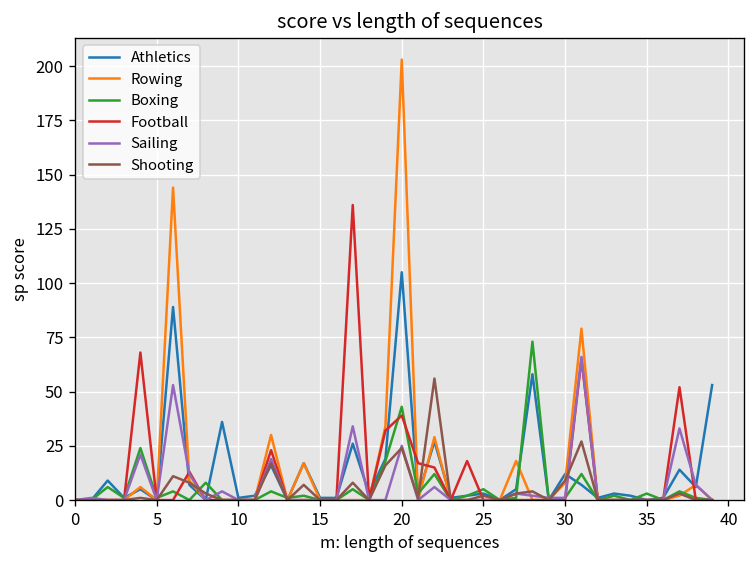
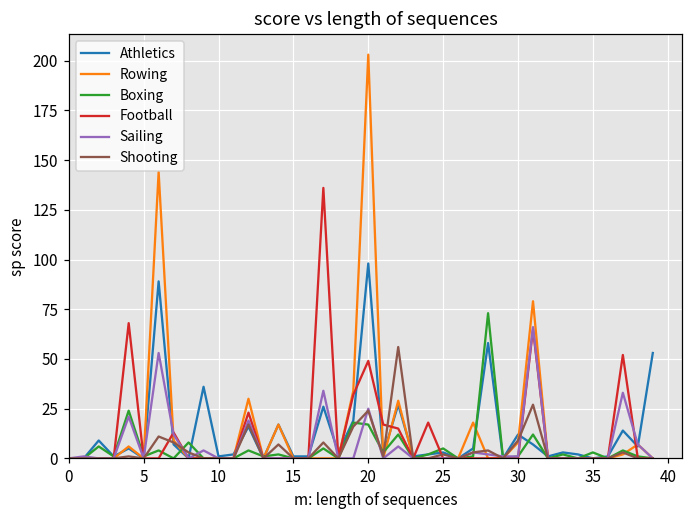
  {
    "Athletics": {
-     "20": 105,
+     "20": 98,
      "30": 12
    },
    "Rowing": {
      "20": 203
    },
    "Boxing": {
-     "20": 43,
+     "20": 17,
      "25": 5,
      "35": 3
    },
    "Football": {
-     "20": 39
+     "20": 49
    }
  }
